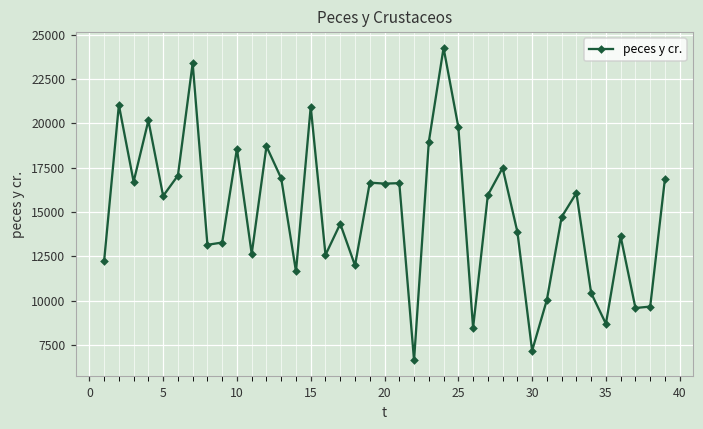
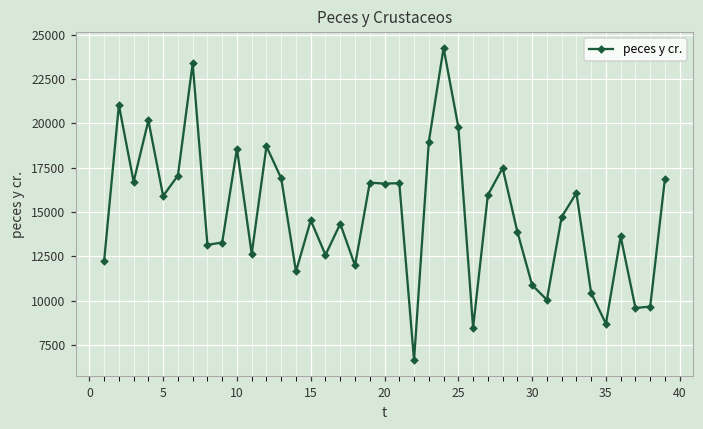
  {
    "5": 15900,
    "10": 18600,
-   "15": 21000,
+   "15": 14500,
    "20": 16600,
    "25": 19800,
-   "30": 7200,
+   "30": 10900,
    "35": 8700
  }
